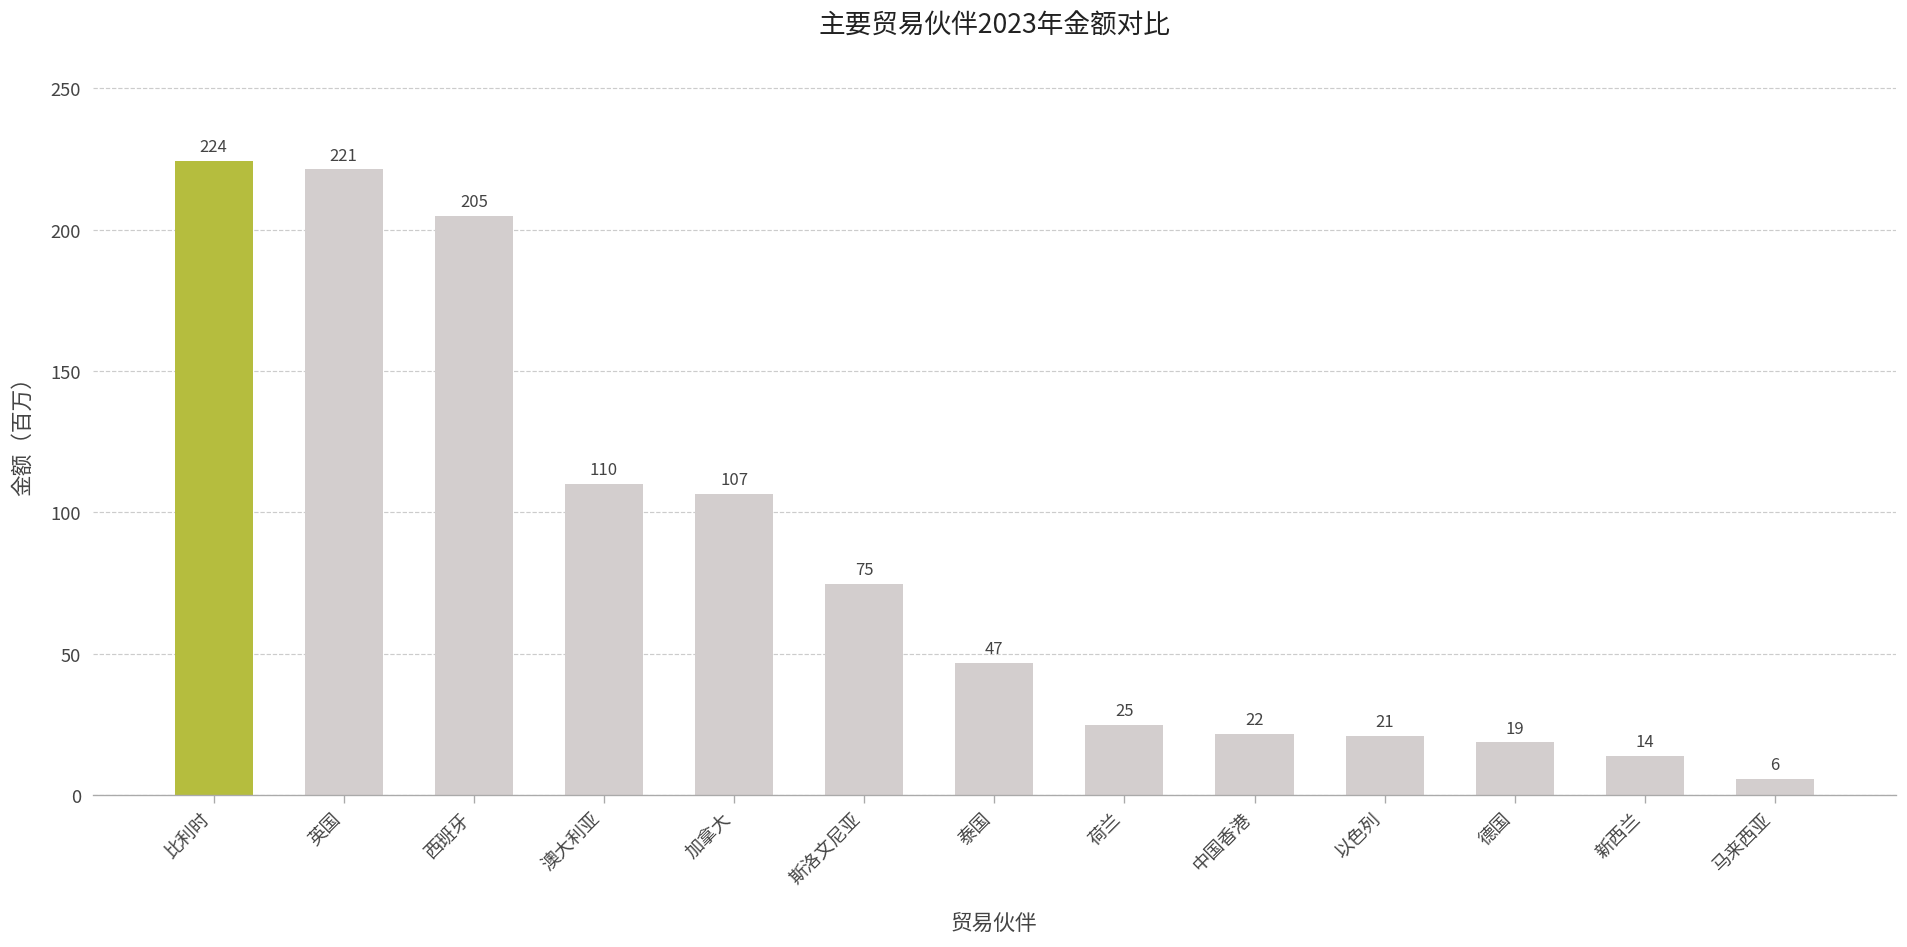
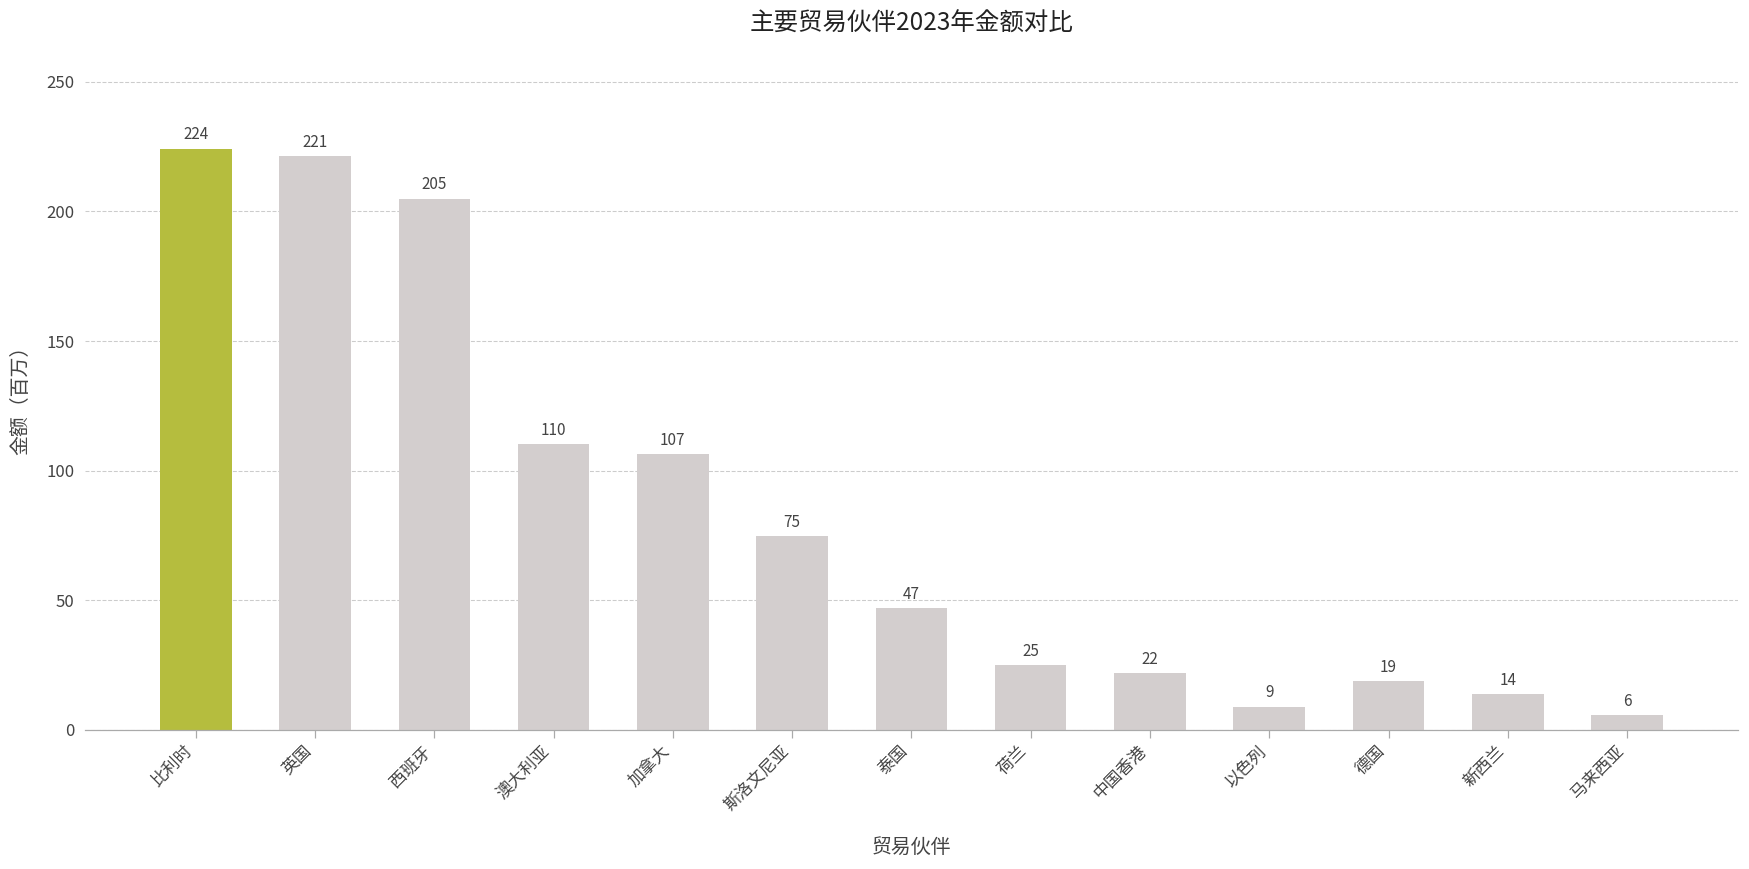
  {
    "比利时": 224,
    "英国": 221,
    "西班牙": 205,
    "澳大利亚": 110,
    "加拿大": 107,
    "斯洛文尼亚": 75,
    "泰国": 47,
    "荷兰": 25,
    "中国香港": 22,
-   "以色列": 21,
+   "以色列": 9,
    "德国": 19,
    "新西兰": 14,
    "马来西亚": 6
  }
